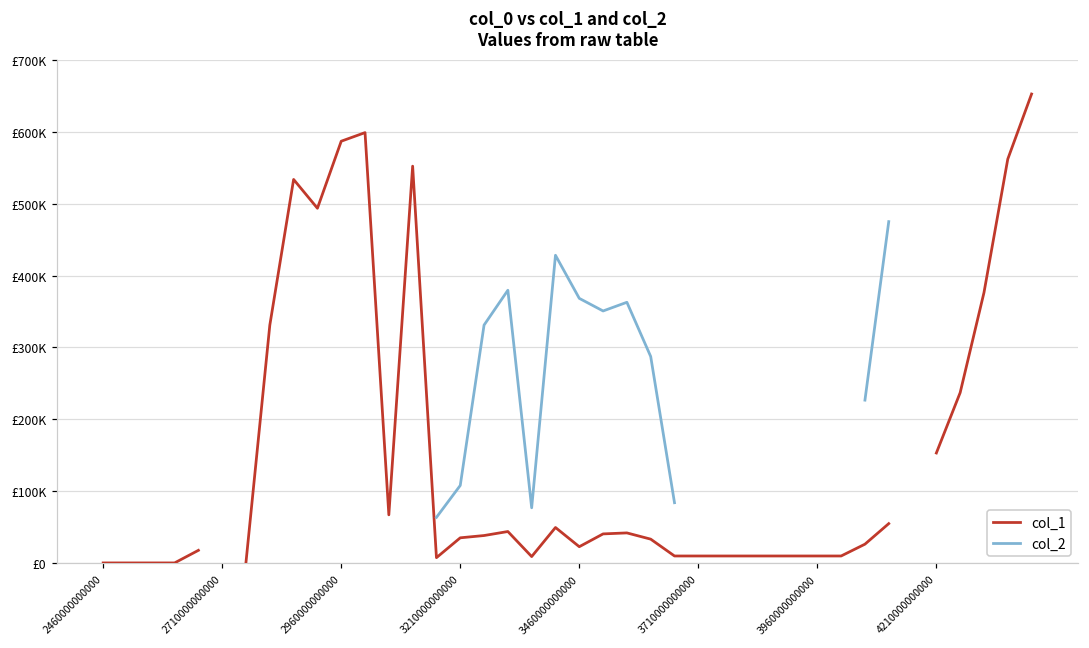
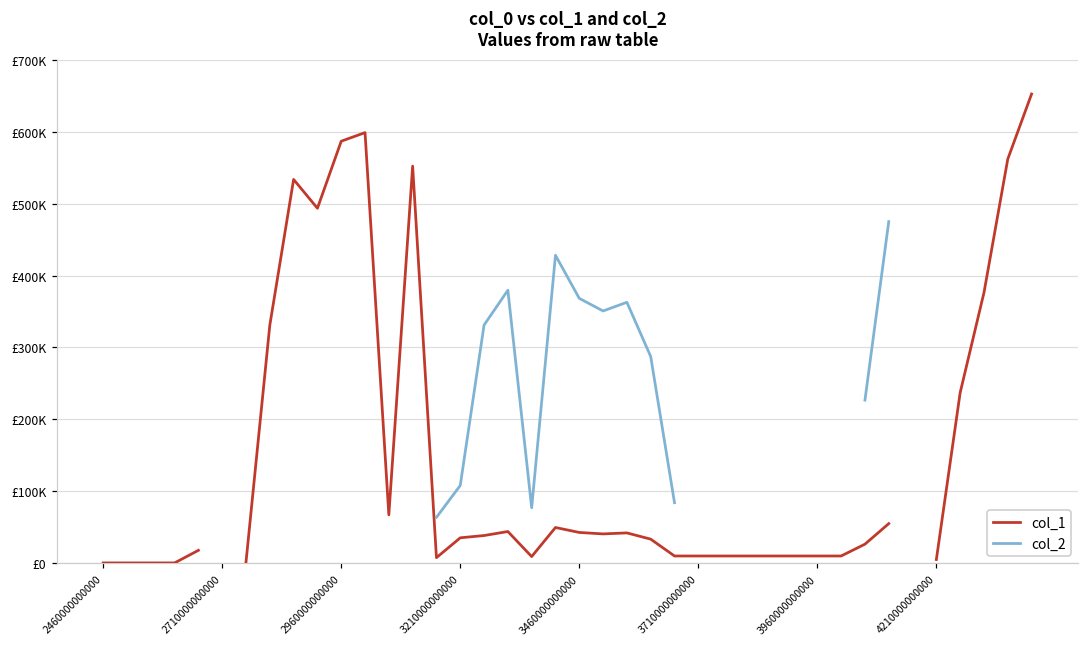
  {
    "col_1": {
      "2460000000000": "£0",
      "2960000000000": "£590000",
      "3210000000000": "£30000",
-     "3460000000000": "£20000",
+     "3460000000000": "£40000",
      "3710000000000": "£10000",
      "3960000000000": "£10000",
-     "4210000000000": "£150000"
+     "4210000000000": "£0"
    },
    "col_2": {
      "3210000000000": "£110000",
      "3460000000000": "£370000",
      "4210000000000": "£40000"
    }
  }
